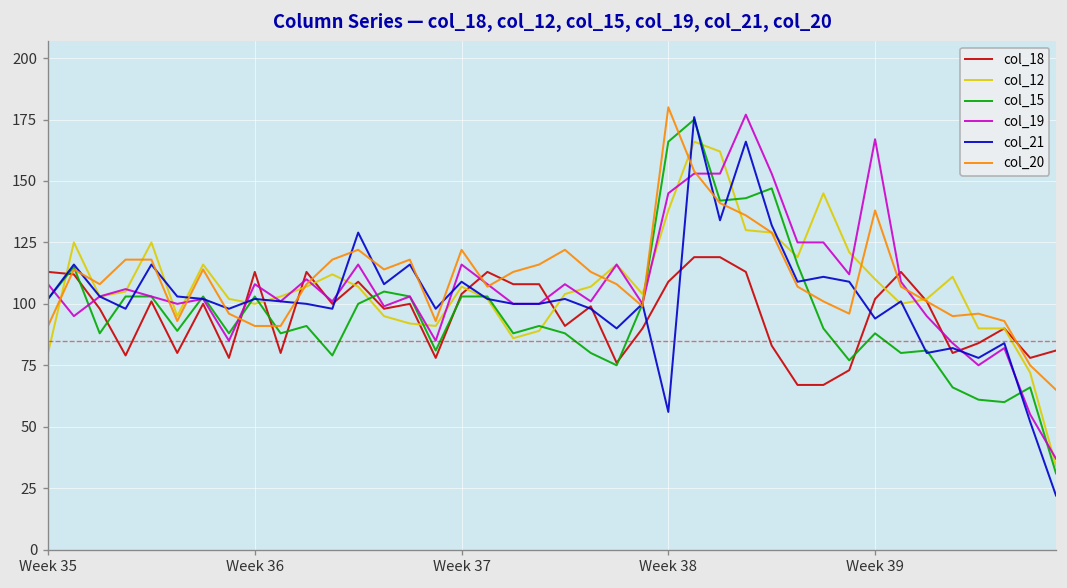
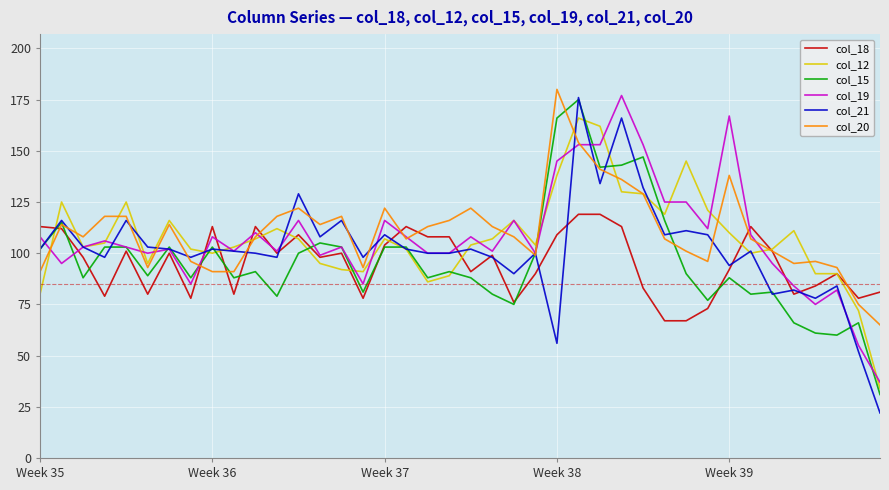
  {
    "col_18": {
      "Week 35": 113,
      "Week 36": 113,
      "Week 38": 109,
-     "Week 39": 102
+     "Week 39": 92
    },
    "col_12": {
      "Week 35": 80,
      "Week 36": 100,
      "Week 37": 107,
      "Week 38": 138,
      "Week 39": 110
    },
    "col_15": {
      "Week 38": 166,
      "Week 39": 88
    },
    "col_19": {
      "Week 35": 108,
      "Week 36": 108,
      "Week 37": 116,
      "Week 38": 145,
      "Week 39": 167
    },
    "col_21": {
      "Week 37": 109,
      "Week 38": 56,
      "Week 39": 94
    },
    "col_20": {
      "Week 35": 91,
      "Week 36": 91,
      "Week 37": 122,
      "Week 38": 180,
      "Week 39": 138
    }
  }
